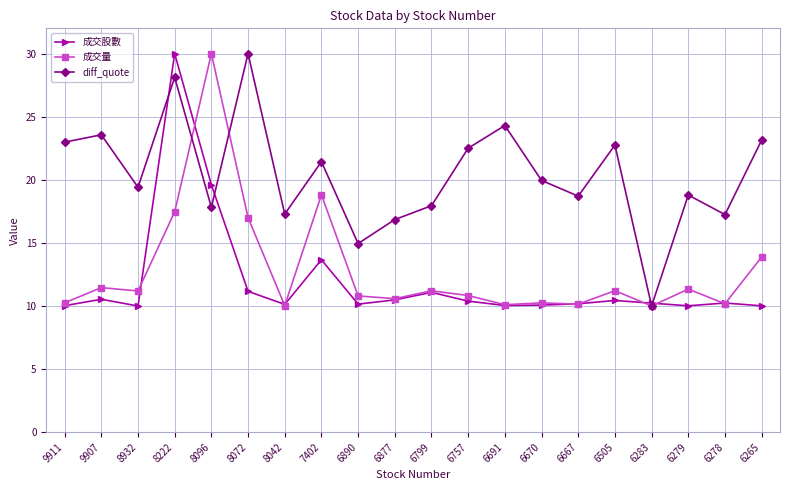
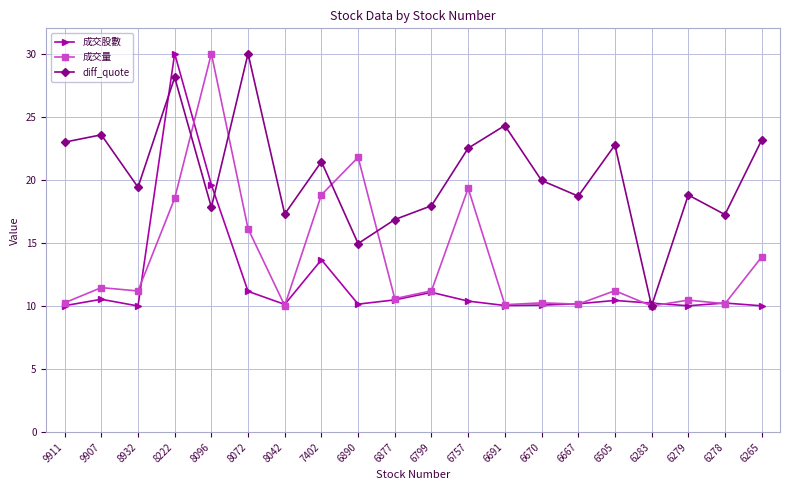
  {
    "成交量": {
      "9911": 10.3,
      "9907": 11.5,
      "8932": 11.2,
-     "8222": 17.5,
+     "8222": 18.5,
      "8096": 30.0,
-     "8072": 17.0,
+     "8072": 16.1,
      "7402": 18.8,
-     "6890": 10.8,
-     "6757": 10.8,
+     "6890": 21.8,
+     "6757": 19.3,
      "6505": 11.2,
-     "6279": 11.3,
+     "6279": 10.5,
      "6265": 13.9
    }
  }
